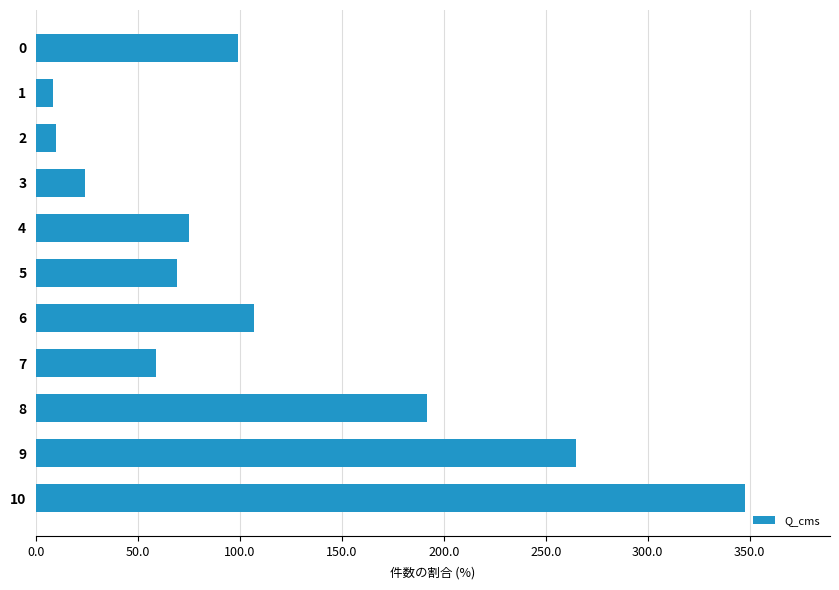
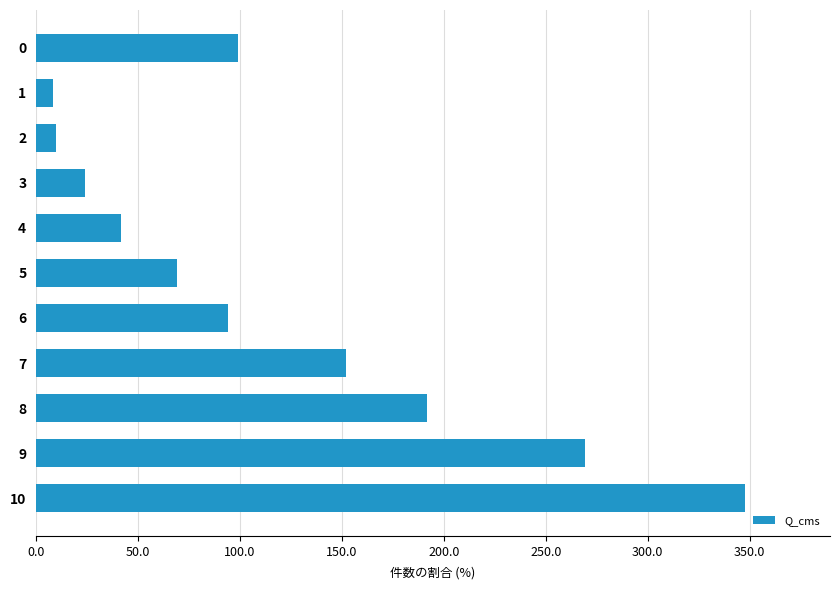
  {
    "0": 99,
    "1": 8,
    "2": 10,
    "3": 24,
-   "4": 75,
+   "4": 42,
    "5": 69,
-   "6": 107,
-   "7": 59,
+   "6": 94,
+   "7": 152,
    "8": 192,
-   "9": 265,
+   "9": 269,
    "10": 348
  }
